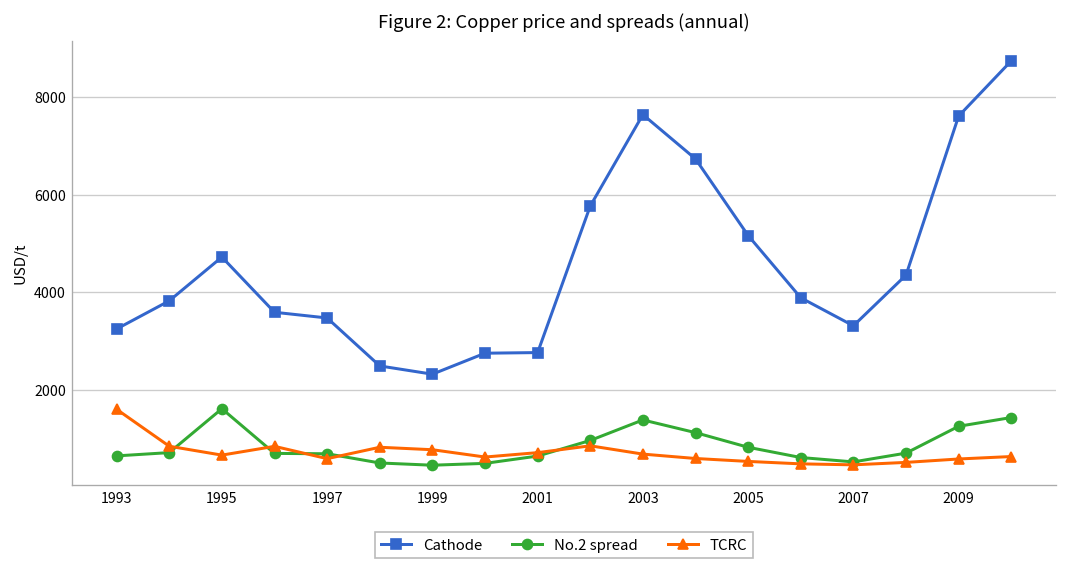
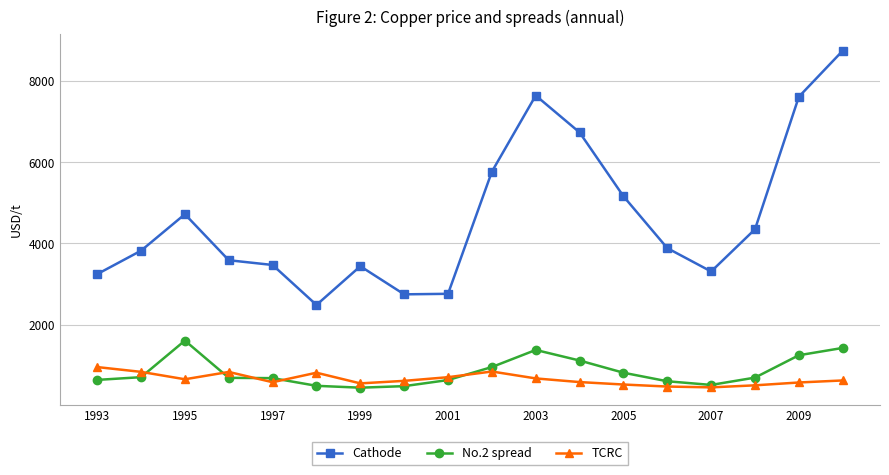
  {
    "Cathode": {
      "1993": 3200,
      "1995": 4700,
      "1997": 3500,
-     "1999": 2300,
+     "1999": 3400,
      "2001": 2800,
      "2003": 7600,
      "2005": 5200,
      "2007": 3300,
      "2009": 7600
    },
    "No.2 spread": {
      "1993": 600,
      "1995": 1600,
      "1997": 700,
      "1999": 500,
      "2001": 600,
      "2003": 1400,
      "2005": 800,
      "2009": 1300
    },
    "TCRC": {
-     "1993": 1600,
+     "1993": 1000,
      "1995": 700,
      "1997": 600,
-     "1999": 800,
+     "1999": 600,
      "2001": 700,
      "2003": 700,
      "2005": 500,
      "2009": 600
    }
  }
